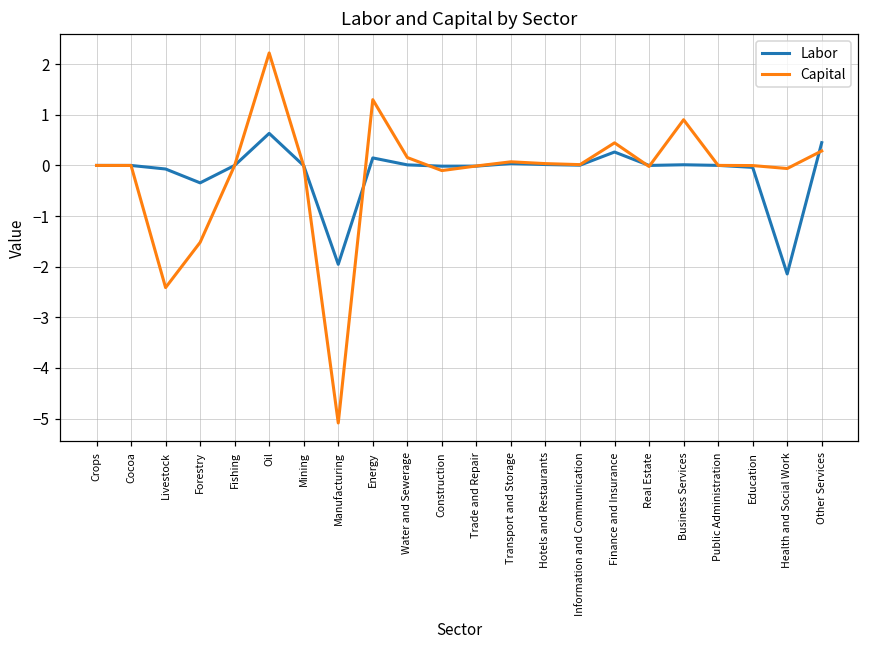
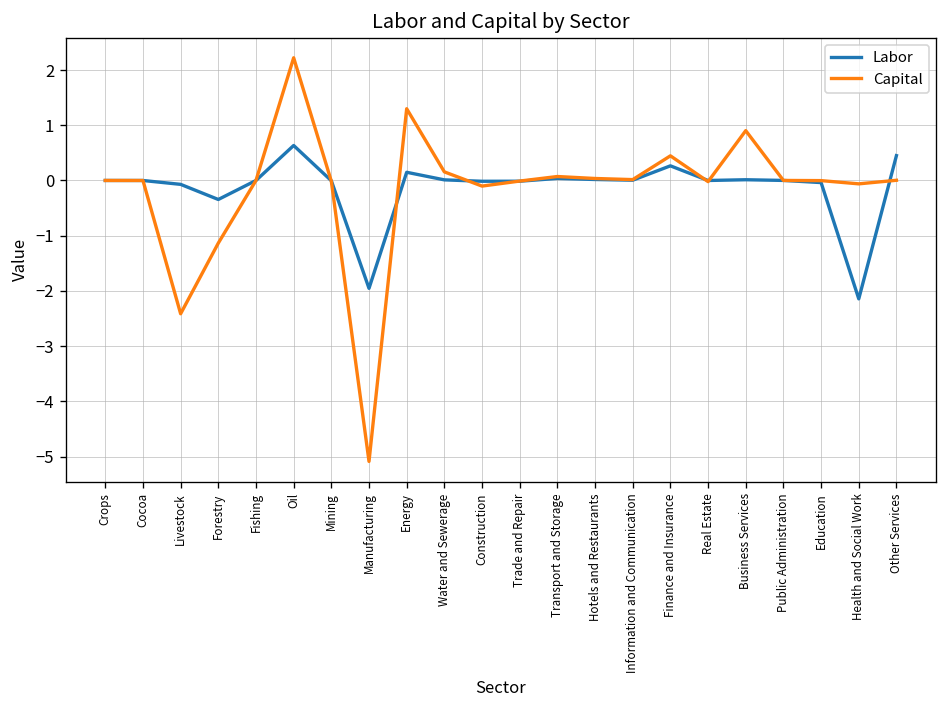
  {
    "Labor": {
      "Livestock": -0.1,
      "Forestry": -0.3,
      "Oil": 0.6,
      "Manufacturing": -2.0,
      "Energy": 0.1,
      "Water and Sewerage": 0.0,
      "Construction": 0.0,
      "Finance and Insurance": 0.3,
      "Business Services": 0.0,
      "Health and Social Work": -2.1,
      "Other Services": 0.5
    },
    "Capital": {
      "Livestock": -2.4,
-     "Forestry": -1.5,
+     "Forestry": -1.1,
      "Oil": 2.2,
      "Manufacturing": -5.1,
      "Energy": 1.3,
      "Water and Sewerage": 0.2,
      "Construction": -0.1,
      "Finance and Insurance": 0.4,
      "Business Services": 0.9,
      "Health and Social Work": -0.1,
-     "Other Services": 0.3
+     "Other Services": 0.0
    }
  }
